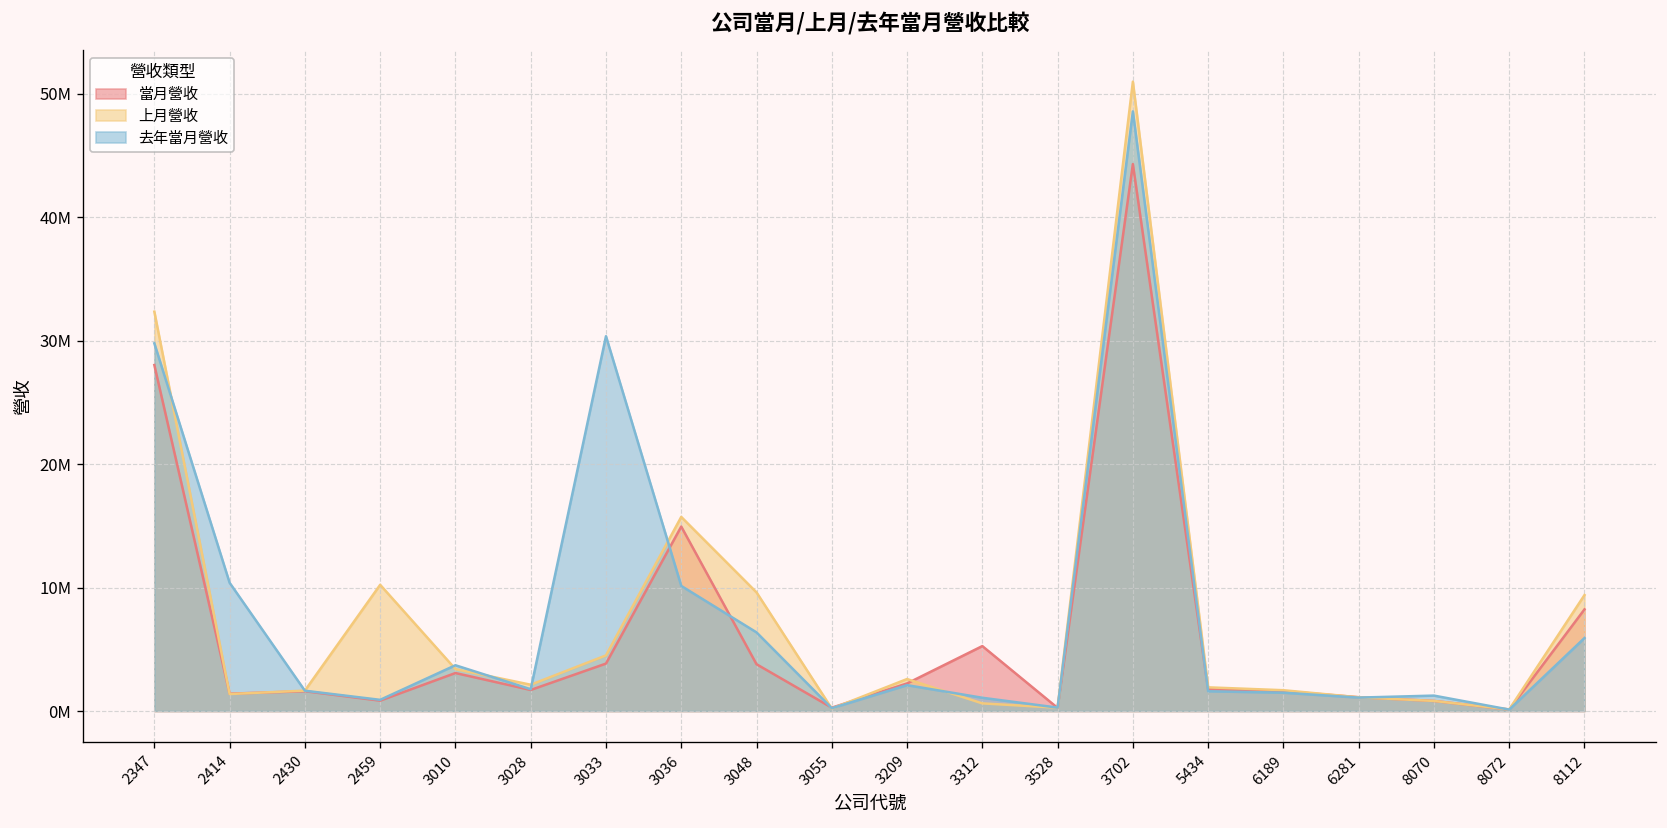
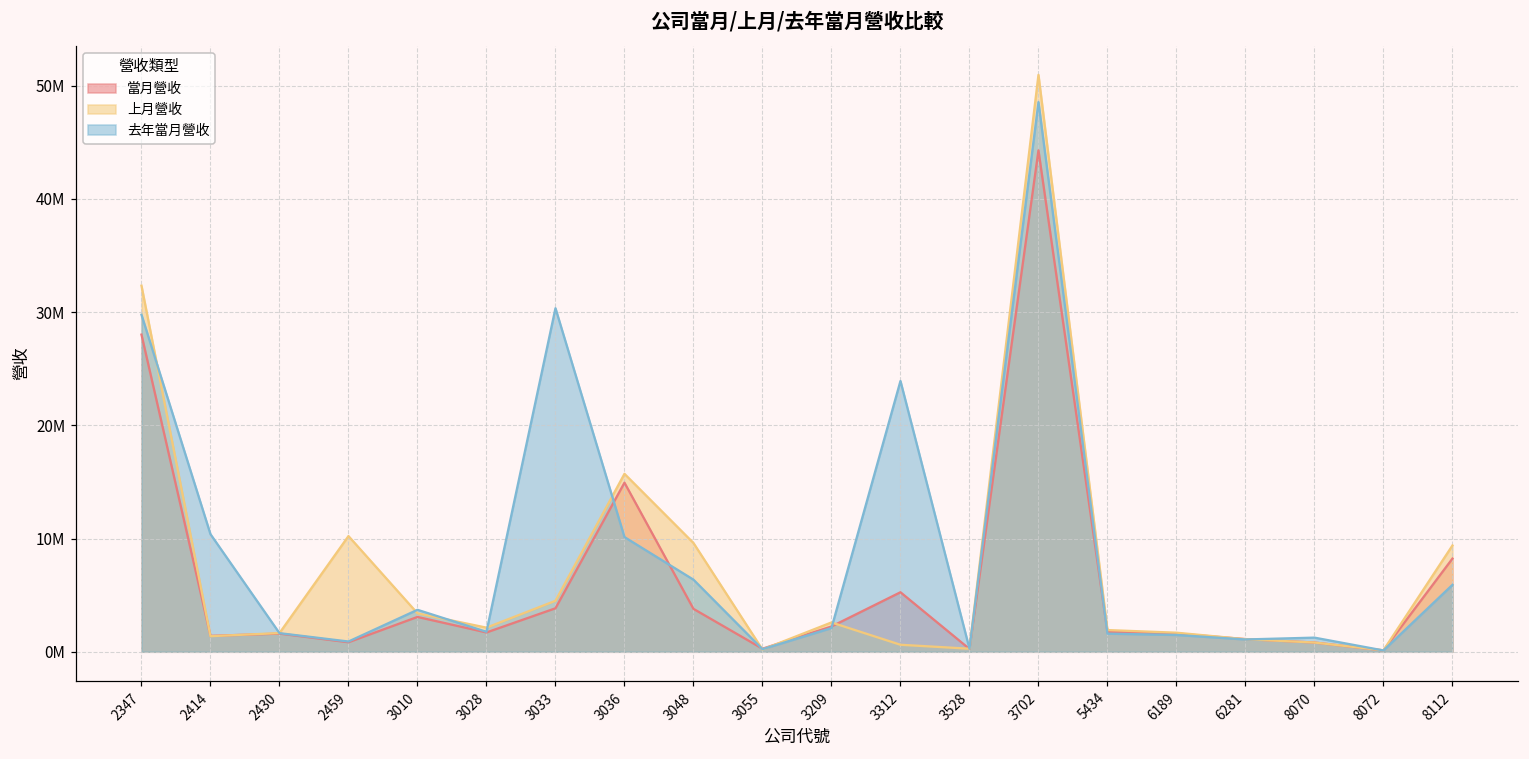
  {
    "當月營收": {
      "2347": 28000000,
      "3010": 3100000,
      "3033": 3800000,
      "3036": 14900000,
      "3048": 3800000,
      "3312": 5300000,
      "3702": 44300000,
      "8112": 8200000
    },
    "上月營收": {
      "2347": 32300000,
      "2459": 10200000,
      "3010": 3400000,
      "3028": 2100000,
      "3033": 4500000,
      "3036": 15700000,
      "3048": 9600000,
      "3209": 2600000,
      "3312": 600000,
      "3702": 51000000,
      "8112": 9400000
    },
    "去年當月營收": {
      "2347": 29800000,
      "2414": 10400000,
      "3010": 3700000,
      "3033": 30400000,
      "3036": 10100000,
      "3048": 6400000,
-     "3312": 1100000,
+     "3312": 23900000,
      "3702": 48600000,
      "8070": 1200000,
      "8112": 5900000
    }
  }
